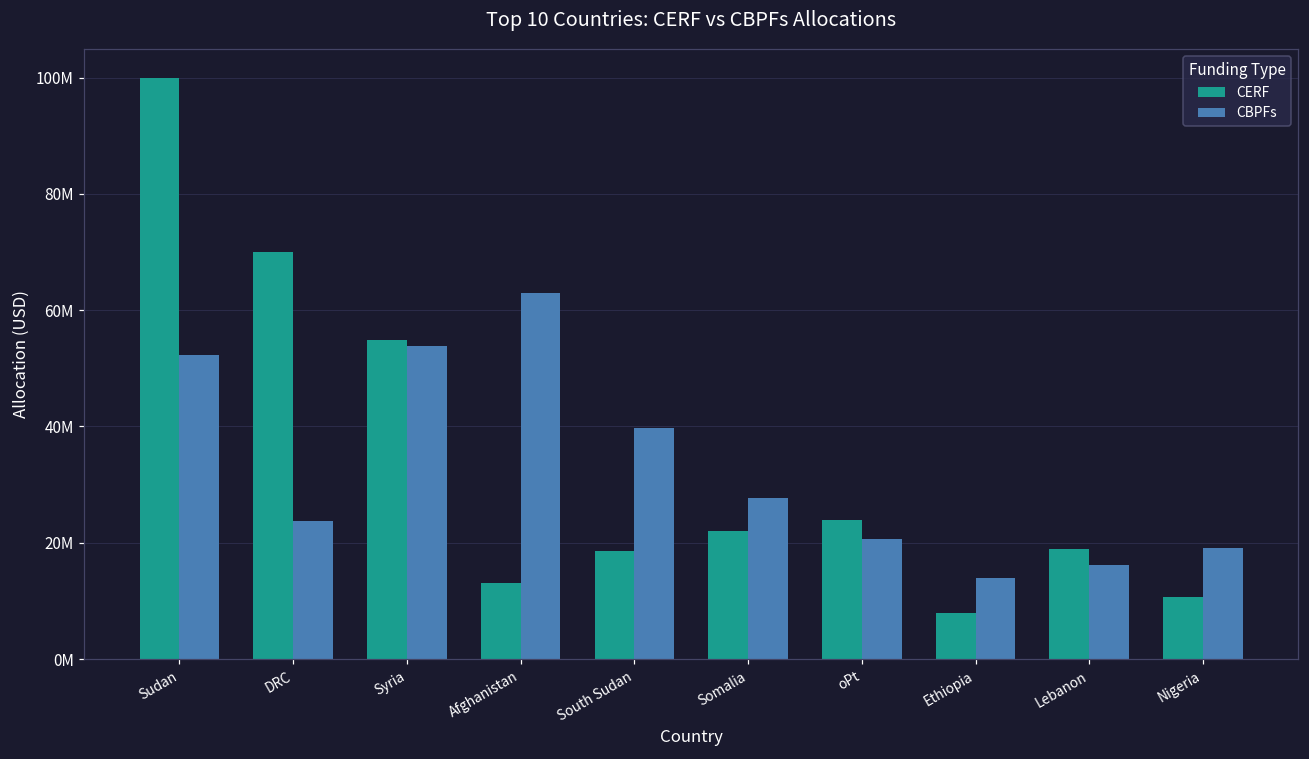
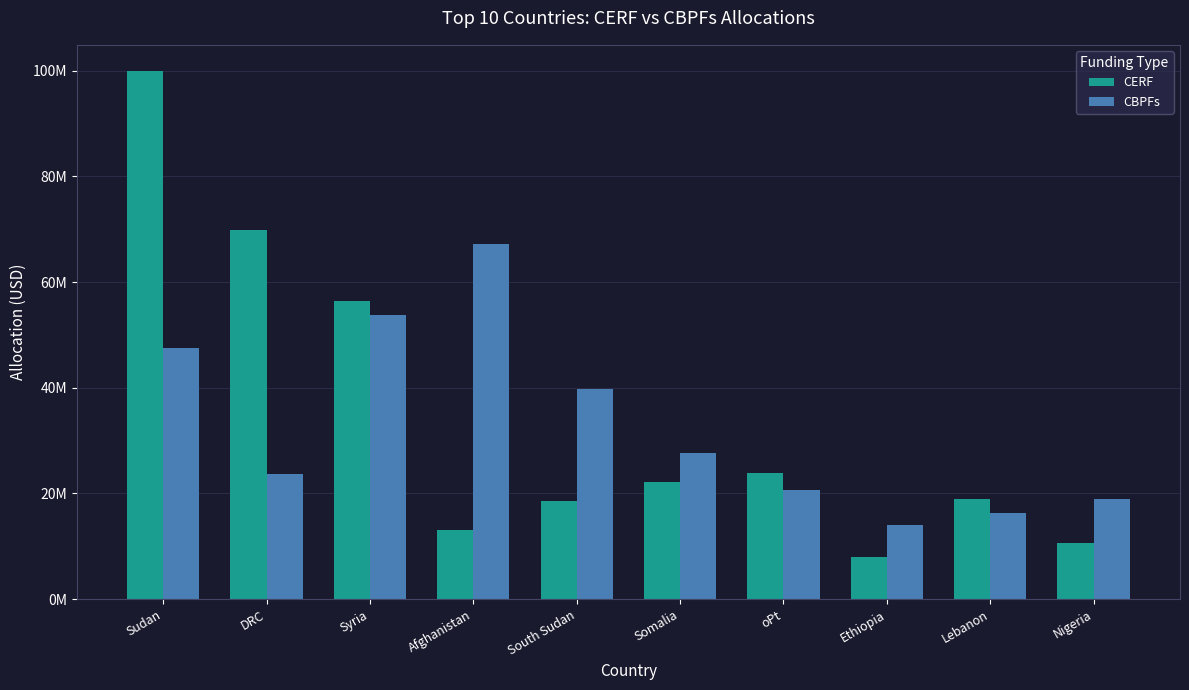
  {
    "CERF": {
      "Sudan": 100000000,
      "DRC": 70000000,
-     "Syria": 55000000,
+     "Syria": 56000000,
      "Afghanistan": 13000000,
      "South Sudan": 19000000,
      "Somalia": 22000000,
      "oPt": 24000000,
      "Ethiopia": 8000000,
      "Lebanon": 19000000,
      "Nigeria": 11000000
    },
    "CBPFs": {
-     "Sudan": 52000000,
+     "Sudan": 48000000,
      "DRC": 24000000,
      "Syria": 54000000,
-     "Afghanistan": 63000000,
+     "Afghanistan": 67000000,
      "South Sudan": 40000000,
      "Somalia": 28000000,
      "oPt": 21000000,
      "Ethiopia": 14000000,
      "Lebanon": 16000000,
      "Nigeria": 19000000
    }
  }
